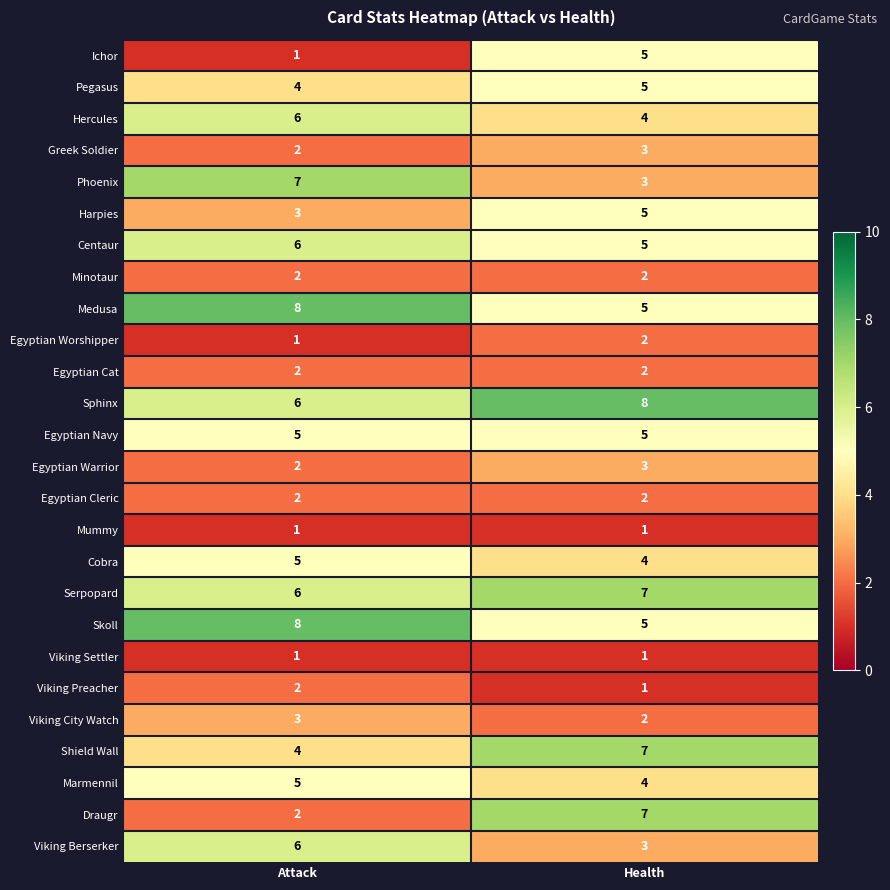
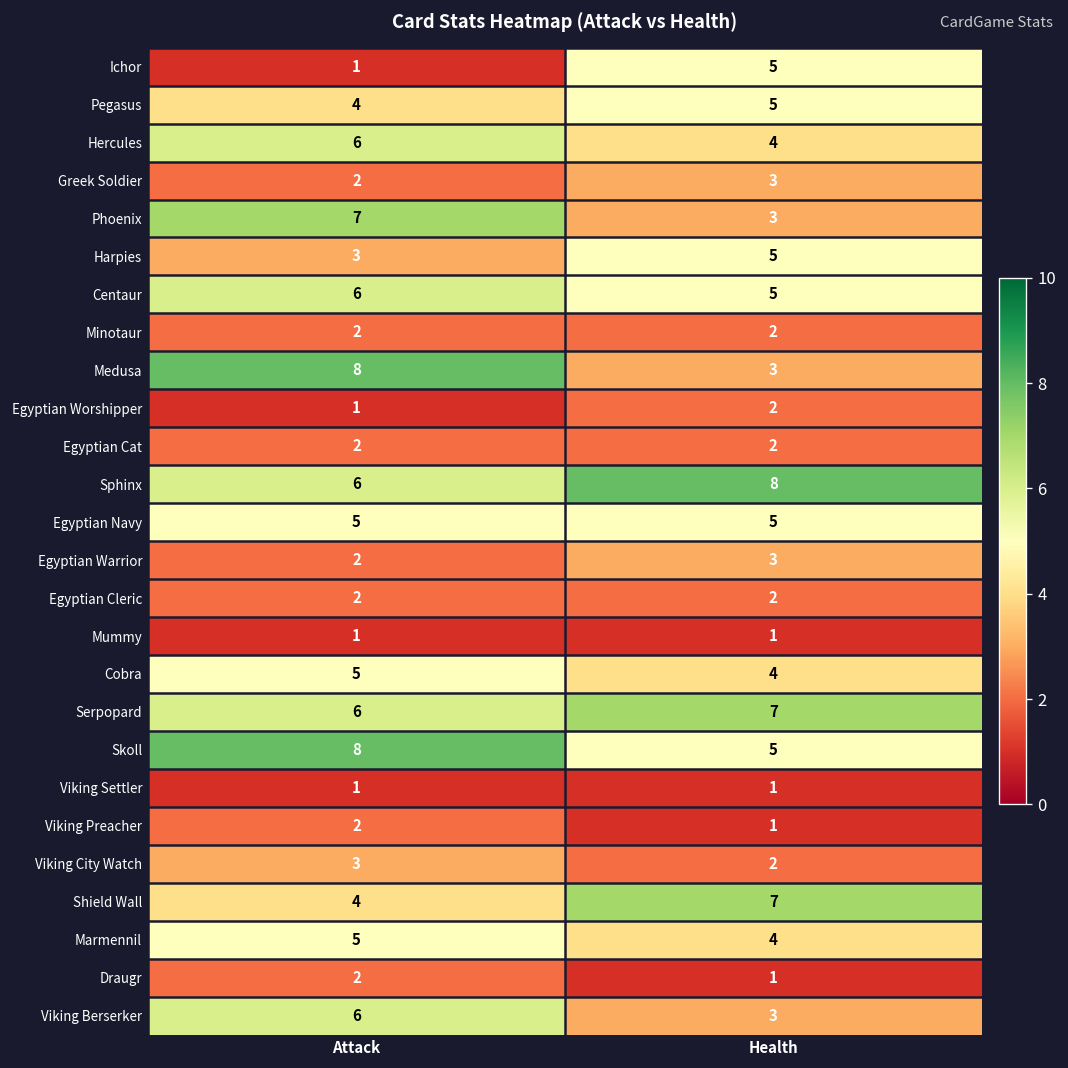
  {
    "Ichor": {
      "Attack": 1,
      "Health": 5
    },
    "Pegasus": {
      "Attack": 4,
      "Health": 5
    },
    "Hercules": {
      "Attack": 6,
      "Health": 4
    },
    "Greek Soldier": {
      "Attack": 2,
      "Health": 3
    },
    "Phoenix": {
      "Attack": 7,
      "Health": 3
    },
    "Harpies": {
      "Attack": 3,
      "Health": 5
    },
    "Centaur": {
      "Attack": 6,
      "Health": 5
    },
    "Minotaur": {
      "Attack": 2,
      "Health": 2
    },
    "Medusa": {
      "Attack": 8,
-     "Health": 5
+     "Health": 3
    },
    "Egyptian Worshipper": {
      "Attack": 1,
      "Health": 2
    },
    "Egyptian Cat": {
      "Attack": 2,
      "Health": 2
    },
    "Sphinx": {
      "Attack": 6,
      "Health": 8
    },
    "Egyptian Navy": {
      "Attack": 5,
      "Health": 5
    },
    "Egyptian Warrior": {
      "Attack": 2,
      "Health": 3
    },
    "Egyptian Cleric": {
      "Attack": 2,
      "Health": 2
    },
    "Mummy": {
      "Attack": 1,
      "Health": 1
    },
    "Cobra": {
      "Attack": 5,
      "Health": 4
    },
    "Serpopard": {
      "Attack": 6,
      "Health": 7
    },
    "Skoll": {
      "Attack": 8,
      "Health": 5
    },
    "Viking Settler": {
      "Attack": 1,
      "Health": 1
    },
    "Viking Preacher": {
      "Attack": 2,
      "Health": 1
    },
    "Viking City Watch": {
      "Attack": 3,
      "Health": 2
    },
    "Shield Wall": {
      "Attack": 4,
      "Health": 7
    },
    "Marmennil": {
      "Attack": 5,
      "Health": 4
    },
    "Draugr": {
      "Attack": 2,
-     "Health": 7
+     "Health": 1
    },
    "Viking Berserker": {
      "Attack": 6,
      "Health": 3
    }
  }
